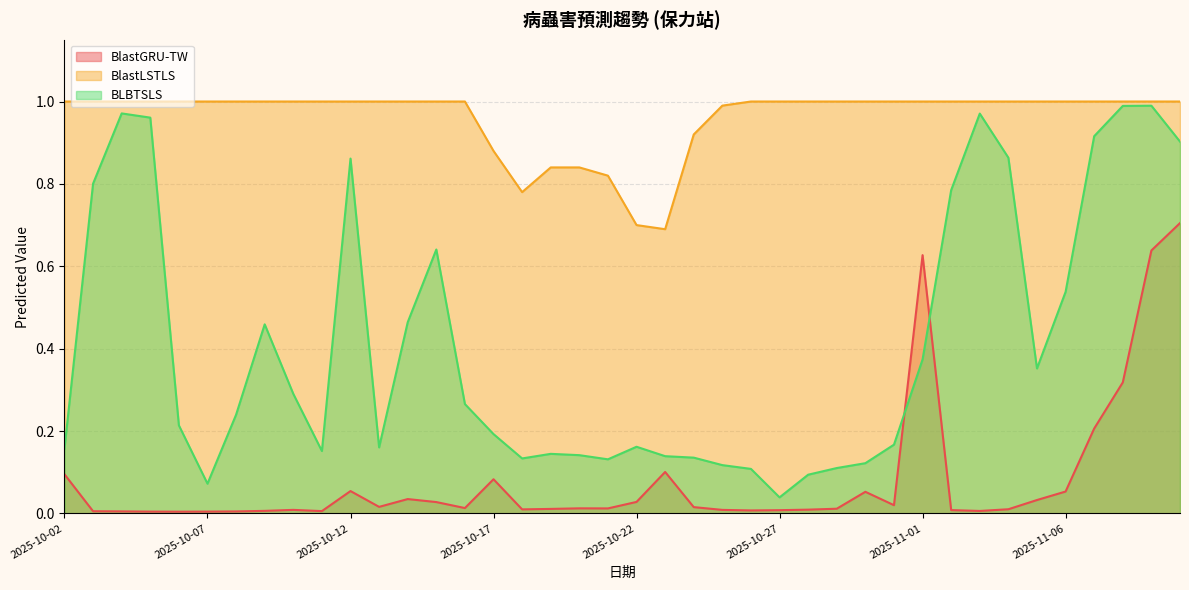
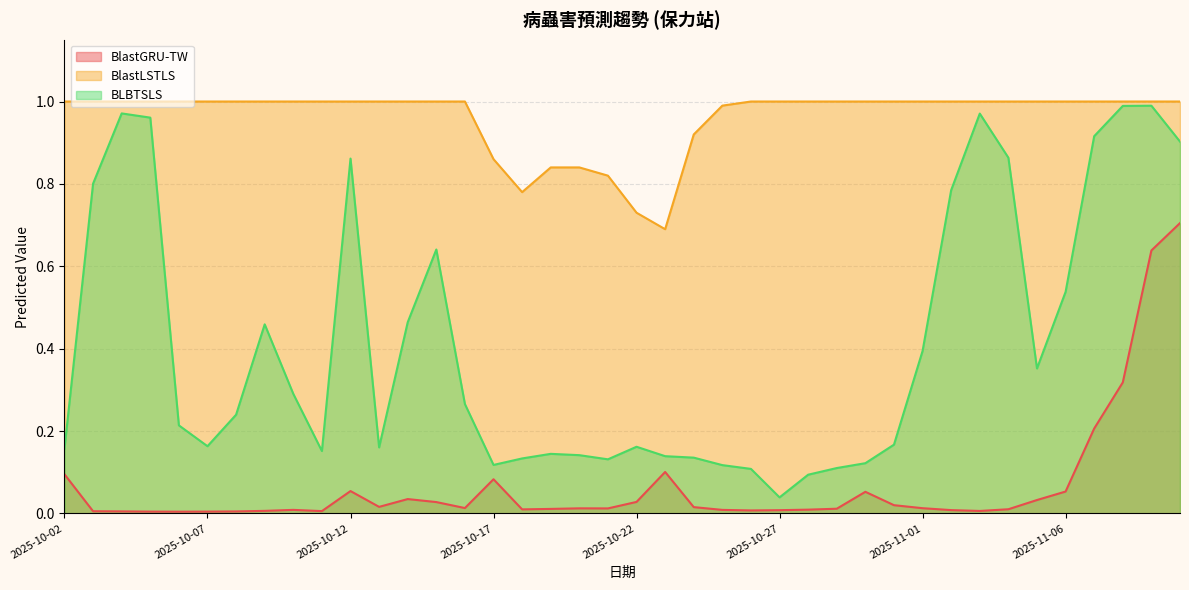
  {
    "BlastGRU-TW": {
      "2025-10-02": 0.10,
      "2025-10-07": 0.00,
      "2025-10-12": 0.05,
      "2025-10-17": 0.08,
      "2025-10-22": 0.03,
      "2025-10-27": 0.01,
-     "2025-11-01": 0.63,
+     "2025-11-01": 0.01,
      "2025-11-06": 0.05
    },
    "BlastLSTLS": {
      "2025-10-02": 1.00,
      "2025-10-07": 1.00,
      "2025-10-12": 1.00,
-     "2025-10-17": 0.88,
-     "2025-10-22": 0.70,
+     "2025-10-17": 0.86,
+     "2025-10-22": 0.73,
      "2025-10-27": 1.00,
      "2025-11-01": 1.00,
      "2025-11-06": 1.00
    },
    "BLBTSLS": {
      "2025-10-02": 0.16,
-     "2025-10-07": 0.07,
+     "2025-10-07": 0.16,
      "2025-10-12": 0.86,
-     "2025-10-17": 0.19,
+     "2025-10-17": 0.12,
      "2025-10-22": 0.16,
      "2025-10-27": 0.04,
-     "2025-11-01": 0.37,
+     "2025-11-01": 0.39,
      "2025-11-06": 0.54
    }
  }
